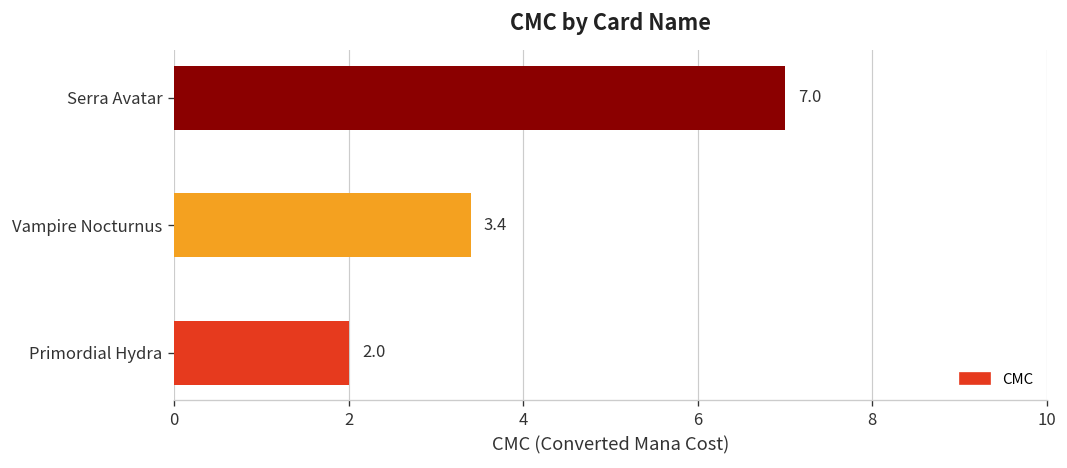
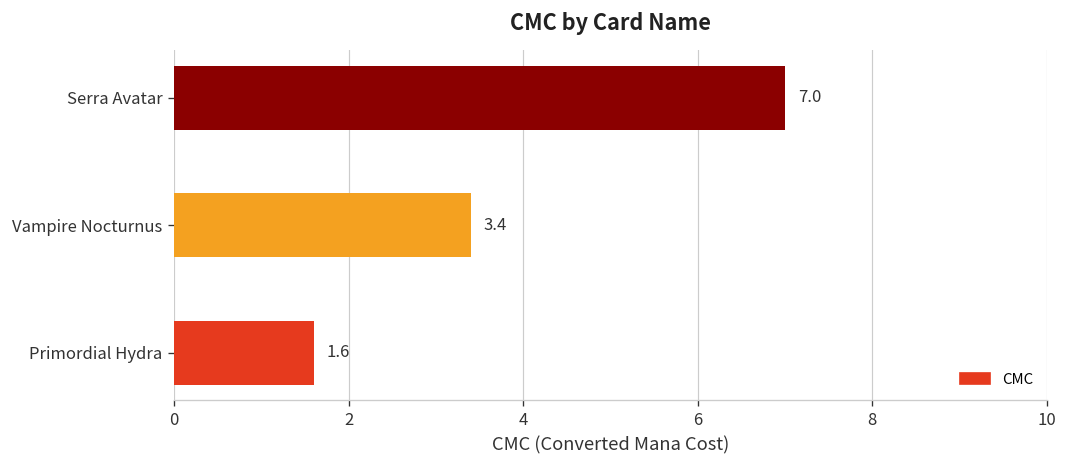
  {
    "Serra Avatar": 7.0,
    "Vampire Nocturnus": 3.4,
-   "Primordial Hydra": 2.0
+   "Primordial Hydra": 1.6
  }
